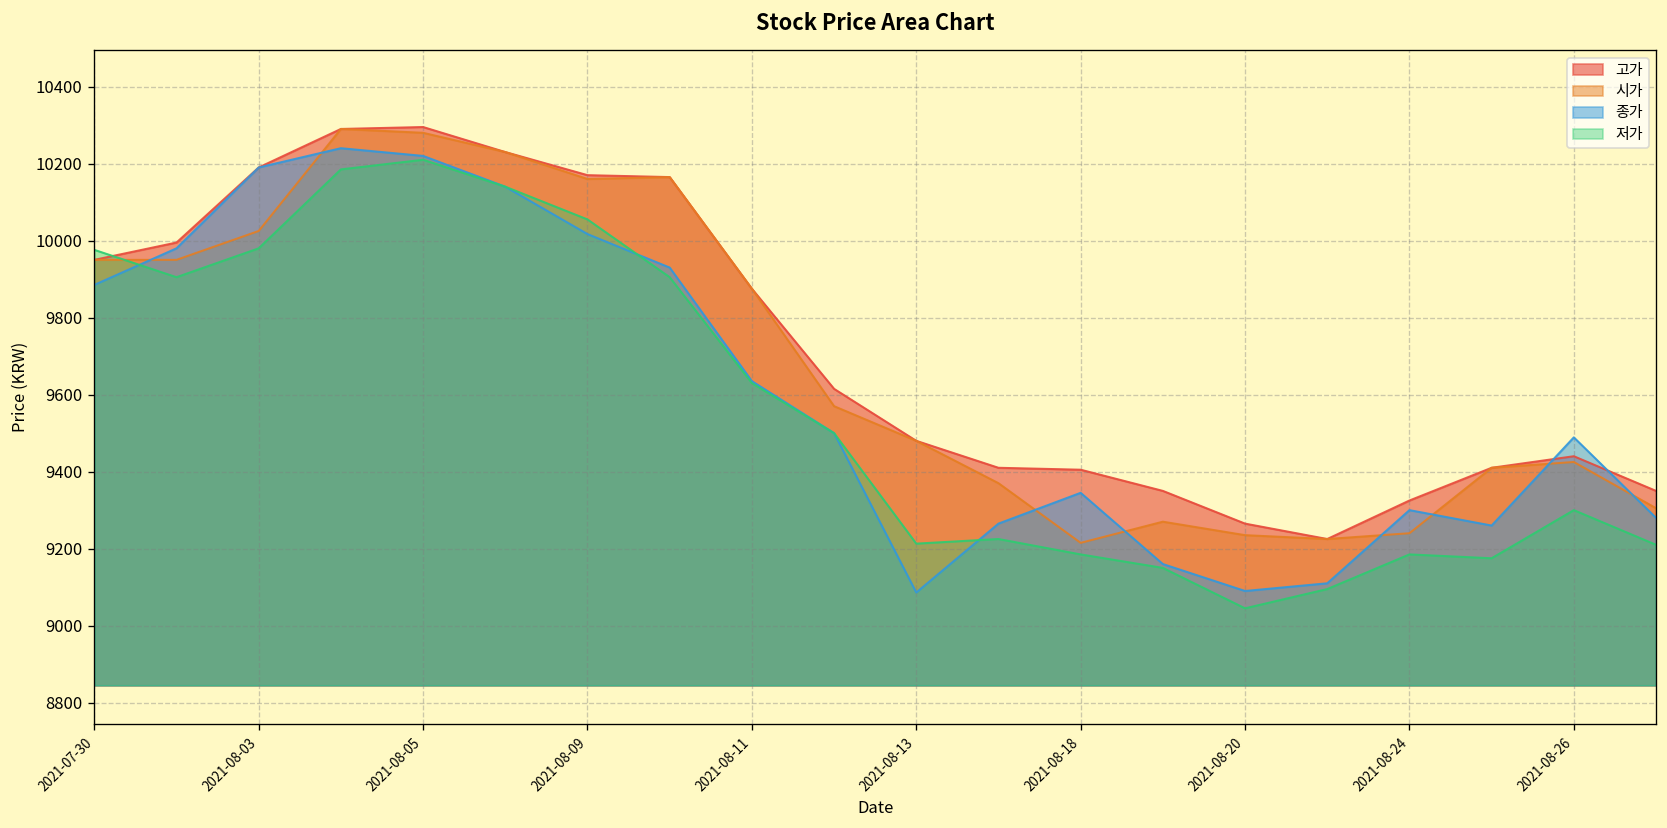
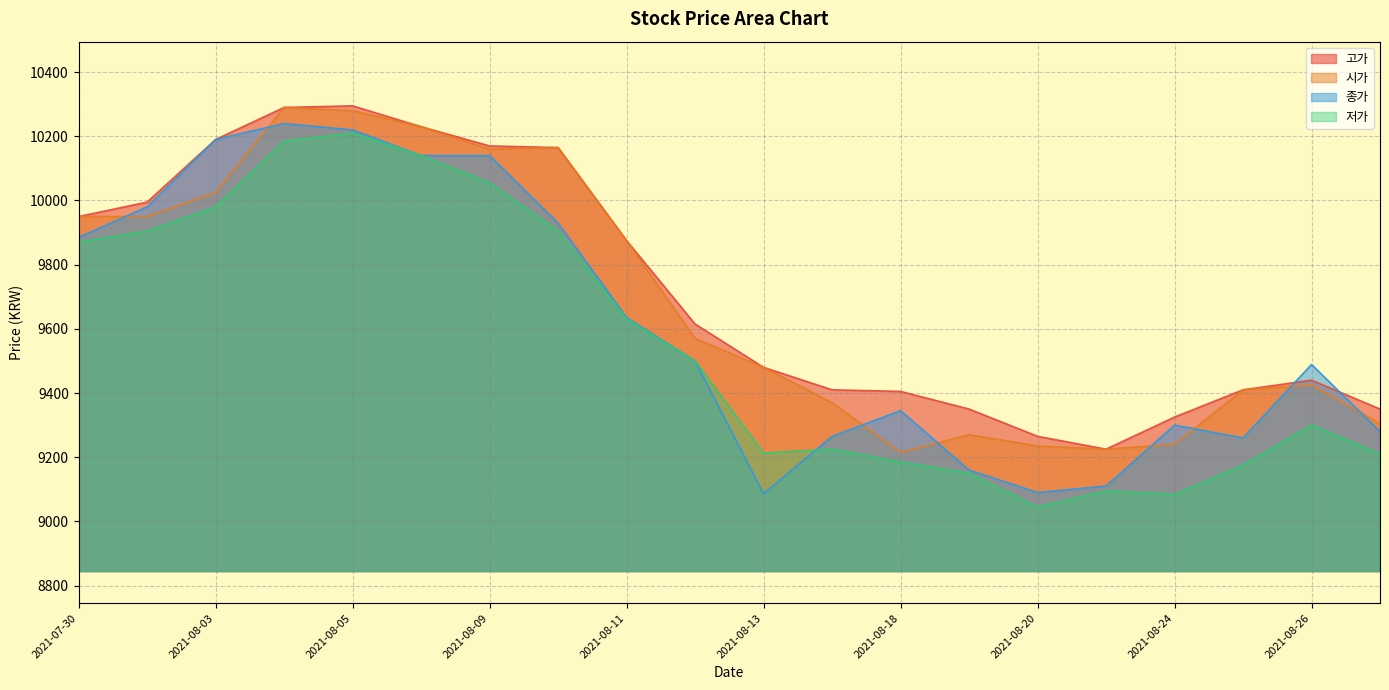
  {
    "종가": {
      "2021-07-30": 9890,
      "2021-08-05": 10220,
-     "2021-08-09": 10020,
+     "2021-08-09": 10140,
      "2021-08-13": 9090,
      "2021-08-18": 9350,
      "2021-08-20": 9090,
      "2021-08-24": 9300,
      "2021-08-26": 9490
    },
    "저가": {
-     "2021-07-30": 9980,
+     "2021-07-30": 9870,
      "2021-08-03": 9980,
      "2021-08-05": 10210,
      "2021-08-09": 10060,
      "2021-08-13": 9210,
      "2021-08-18": 9190,
      "2021-08-20": 9050,
-     "2021-08-24": 9190,
+     "2021-08-24": 9080,
      "2021-08-26": 9300
    }
  }
